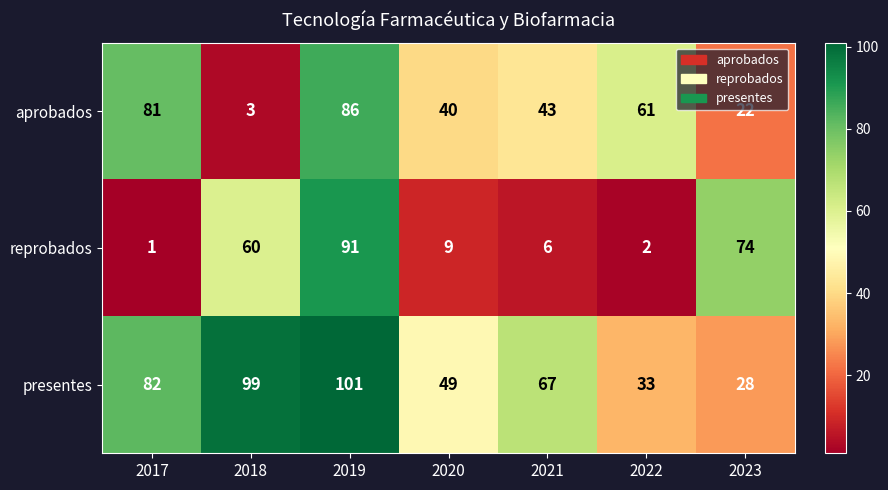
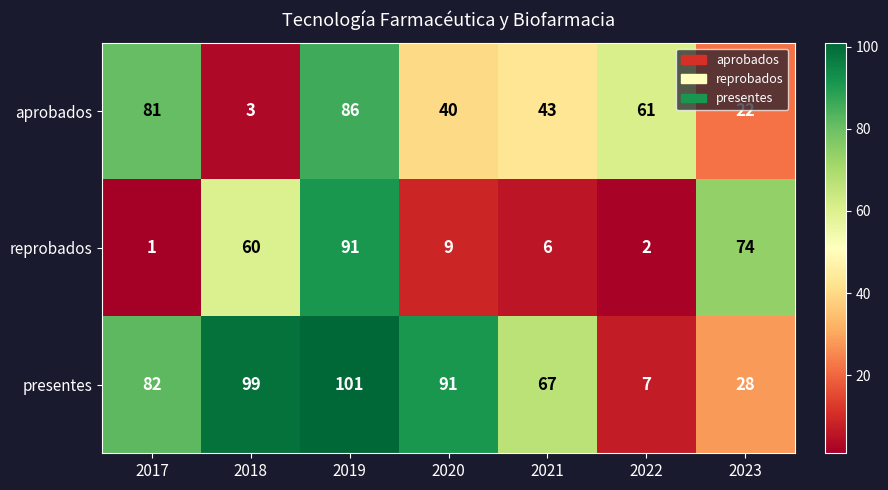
  {
    "aprobados": {
      "2017": 81,
      "2018": 3,
      "2019": 86,
      "2020": 40,
      "2021": 43,
      "2022": 61
    },
    "reprobados": {
      "2017": 1,
      "2018": 60,
      "2019": 91,
      "2020": 9,
      "2021": 6,
      "2022": 2,
      "2023": 74
    },
    "presentes": {
      "2017": 82,
      "2018": 99,
      "2019": 101,
-     "2020": 49,
+     "2020": 91,
      "2021": 67,
-     "2022": 33,
+     "2022": 7,
      "2023": 28
    }
  }
